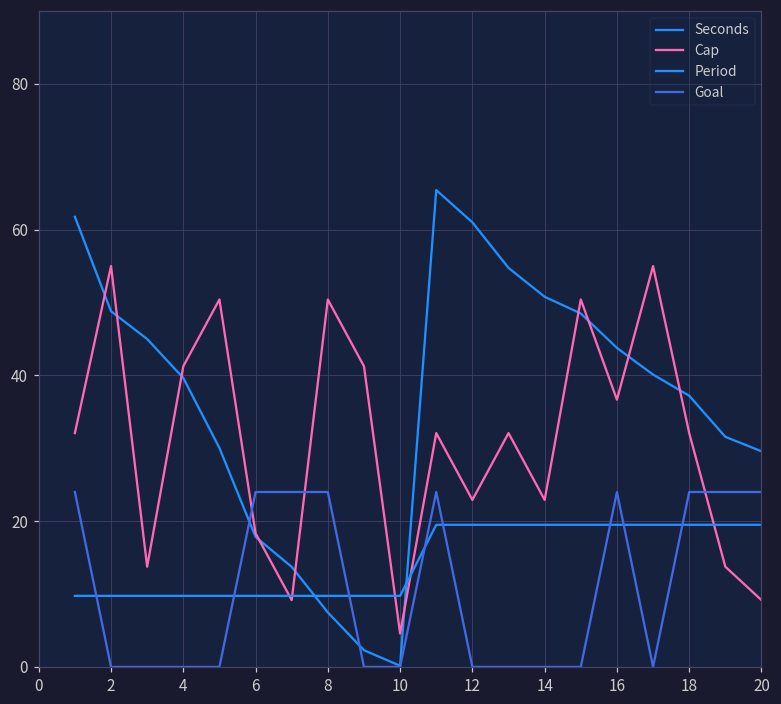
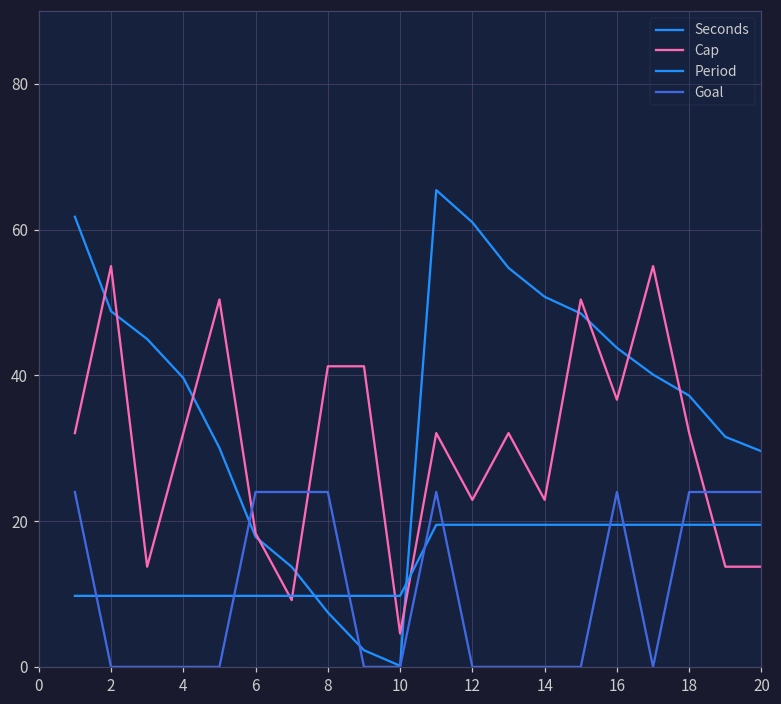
  {
    "Cap": {
      "2": 55,
-     "4": 41,
+     "4": 32,
      "6": 18,
-     "8": 50,
+     "8": 41,
      "10": 5,
      "12": 23,
      "14": 23,
      "16": 37,
      "18": 32,
-     "20": 9
+     "20": 14
    },
    "Goal": {
      "2": 0,
      "4": 0,
      "6": 24,
      "8": 24,
      "12": 0,
      "14": 0,
      "16": 24,
      "18": 24,
      "20": 24
    }
  }
